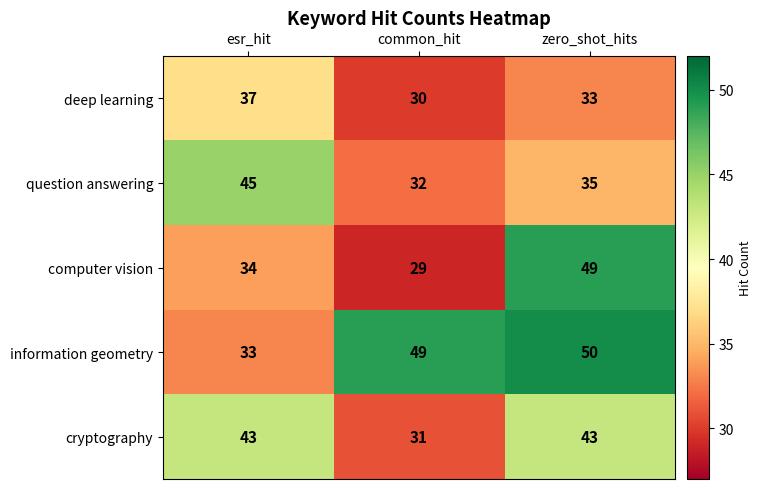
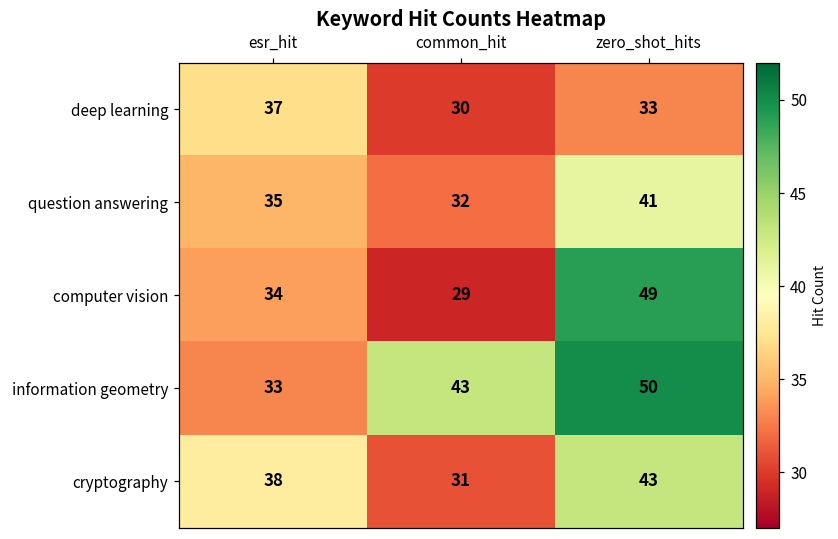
  {
    "deep learning": {
      "esr_hit": 37,
      "common_hit": 30,
      "zero_shot_hits": 33
    },
    "question answering": {
-     "esr_hit": 45,
+     "esr_hit": 35,
      "common_hit": 32,
-     "zero_shot_hits": 35
+     "zero_shot_hits": 41
    },
    "computer vision": {
      "esr_hit": 34,
      "common_hit": 29,
      "zero_shot_hits": 49
    },
    "information geometry": {
      "esr_hit": 33,
-     "common_hit": 49,
+     "common_hit": 43,
      "zero_shot_hits": 50
    },
    "cryptography": {
-     "esr_hit": 43,
+     "esr_hit": 38,
      "common_hit": 31,
      "zero_shot_hits": 43
    }
  }
